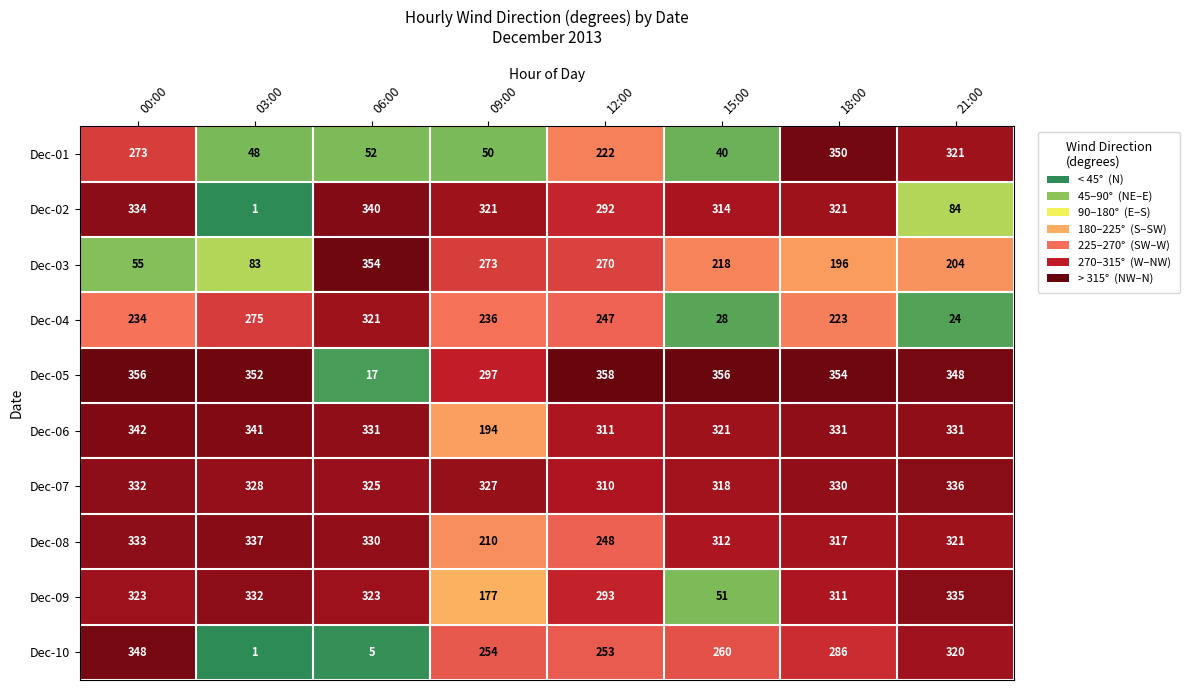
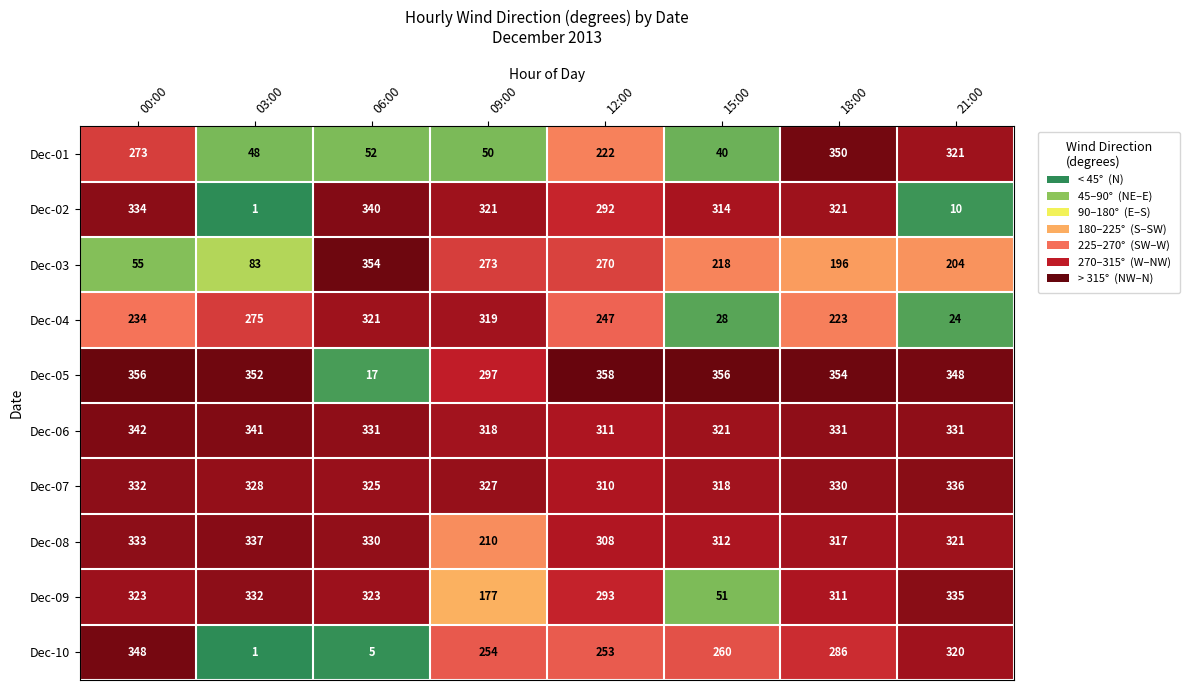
  {
    "Dec-01": {
      "00:00": 273,
      "03:00": 48,
      "06:00": 52,
      "09:00": 50,
      "12:00": 222,
      "15:00": 40,
      "18:00": 350,
      "21:00": 321
    },
    "Dec-02": {
      "00:00": 334,
      "03:00": 1,
      "06:00": 340,
      "09:00": 321,
      "12:00": 292,
      "15:00": 314,
      "18:00": 321,
-     "21:00": 84
+     "21:00": 10
    },
    "Dec-03": {
      "00:00": 55,
      "03:00": 83,
      "06:00": 354,
      "09:00": 273,
      "12:00": 270,
      "15:00": 218,
      "18:00": 196,
      "21:00": 204
    },
    "Dec-04": {
      "00:00": 234,
      "03:00": 275,
      "06:00": 321,
-     "09:00": 236,
+     "09:00": 319,
      "12:00": 247,
      "15:00": 28,
      "18:00": 223,
      "21:00": 24
    },
    "Dec-05": {
      "00:00": 356,
      "03:00": 352,
      "06:00": 17,
      "09:00": 297,
      "12:00": 358,
      "15:00": 356,
      "18:00": 354,
      "21:00": 348
    },
    "Dec-06": {
      "00:00": 342,
      "03:00": 341,
      "06:00": 331,
-     "09:00": 194,
+     "09:00": 318,
      "12:00": 311,
      "15:00": 321,
      "18:00": 331,
      "21:00": 331
    },
    "Dec-07": {
      "00:00": 332,
      "03:00": 328,
      "06:00": 325,
      "09:00": 327,
      "12:00": 310,
      "15:00": 318,
      "18:00": 330,
      "21:00": 336
    },
    "Dec-08": {
      "00:00": 333,
      "03:00": 337,
      "06:00": 330,
      "09:00": 210,
-     "12:00": 248,
+     "12:00": 308,
      "15:00": 312,
      "18:00": 317,
      "21:00": 321
    },
    "Dec-09": {
      "00:00": 323,
      "03:00": 332,
      "06:00": 323,
      "09:00": 177,
      "12:00": 293,
      "15:00": 51,
      "18:00": 311,
      "21:00": 335
    },
    "Dec-10": {
      "00:00": 348,
      "03:00": 1,
      "06:00": 5,
      "09:00": 254,
      "12:00": 253,
      "15:00": 260,
      "18:00": 286,
      "21:00": 320
    }
  }
